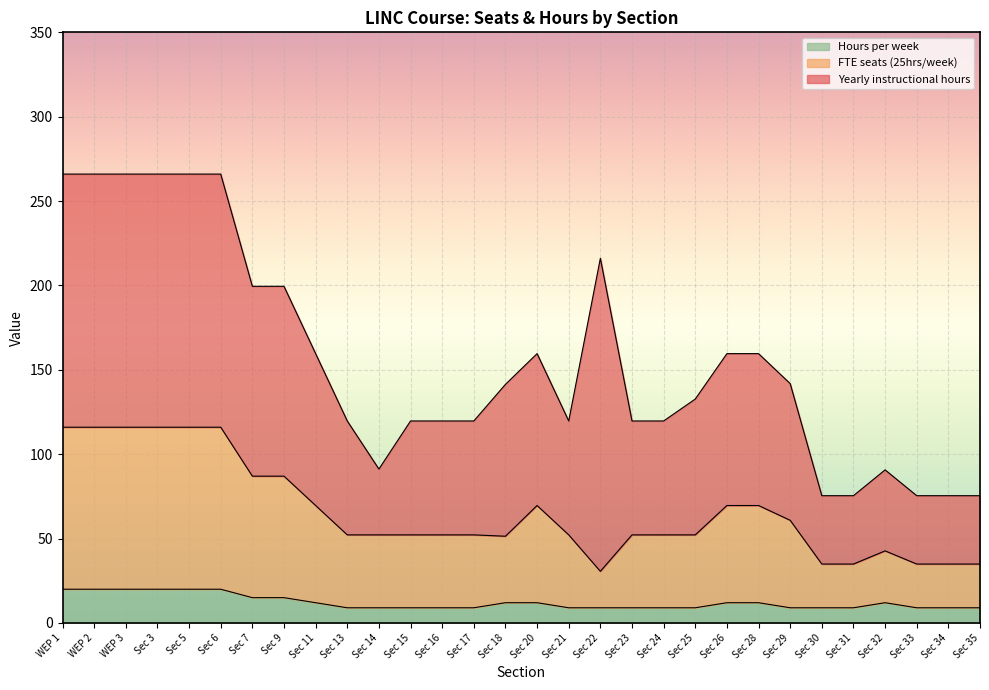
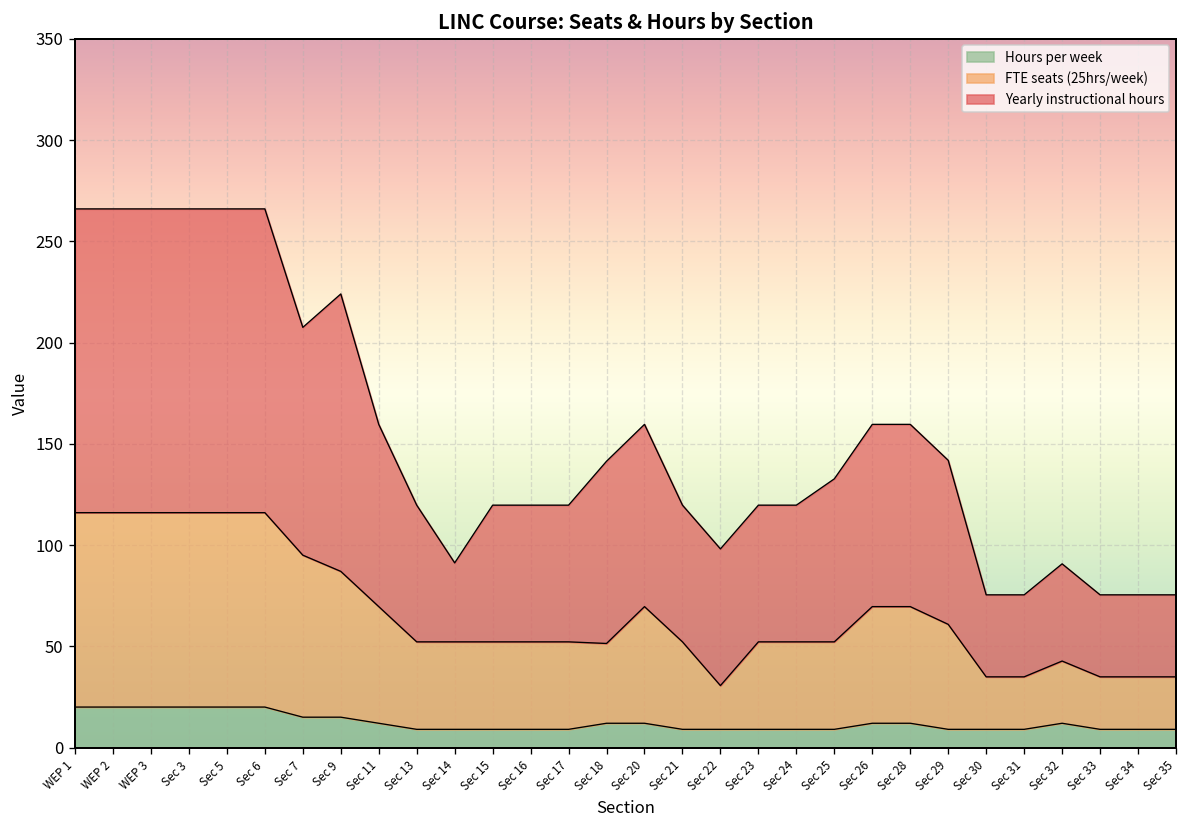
  {
    "Hours per week": {
      "WEP 1": 20,
      "WEP 2": 20,
      "WEP 3": 20,
      "Sec 3": 20,
      "Sec 5": 20,
      "Sec 6": 20,
      "Sec 7": 15,
      "Sec 9": 15,
      "Sec 11": 12,
      "Sec 13": 9,
      "Sec 14": 9,
      "Sec 15": 9,
      "Sec 16": 9,
      "Sec 17": 9,
      "Sec 18": 12,
      "Sec 20": 12,
      "Sec 21": 9,
      "Sec 22": 9,
      "Sec 23": 9,
      "Sec 24": 9,
      "Sec 25": 9,
      "Sec 26": 12,
      "Sec 28": 12,
      "Sec 29": 9,
      "Sec 30": 9,
      "Sec 31": 9,
      "Sec 32": 12,
      "Sec 33": 9,
      "Sec 34": 9,
      "Sec 35": 9
    },
    "FTE seats (25hrs/week)": {
      "WEP 1": 96,
      "WEP 2": 96,
      "WEP 3": 96,
      "Sec 3": 96,
      "Sec 5": 96,
      "Sec 6": 96,
-     "Sec 7": 72,
+     "Sec 7": 80,
      "Sec 9": 72,
      "Sec 11": 58,
      "Sec 13": 43,
      "Sec 14": 43,
      "Sec 15": 43,
      "Sec 16": 43,
      "Sec 17": 43,
      "Sec 18": 39,
      "Sec 20": 58,
      "Sec 21": 43,
      "Sec 22": 22,
      "Sec 23": 43,
      "Sec 24": 43,
      "Sec 25": 43,
      "Sec 26": 58,
      "Sec 28": 58,
      "Sec 29": 52,
      "Sec 30": 26,
      "Sec 31": 26,
      "Sec 32": 31,
      "Sec 33": 26,
      "Sec 34": 26,
      "Sec 35": 26
    },
    "Yearly instructional hours": {
      "WEP 1": 150,
      "WEP 2": 150,
      "WEP 3": 150,
      "Sec 3": 150,
      "Sec 5": 150,
      "Sec 6": 150,
      "Sec 7": 113,
-     "Sec 9": 113,
+     "Sec 9": 137,
      "Sec 11": 90,
      "Sec 13": 68,
      "Sec 14": 39,
      "Sec 15": 68,
      "Sec 16": 68,
      "Sec 17": 68,
      "Sec 18": 90,
      "Sec 20": 90,
      "Sec 21": 68,
-     "Sec 22": 186,
+     "Sec 22": 68,
      "Sec 23": 68,
      "Sec 24": 68,
      "Sec 25": 80,
      "Sec 26": 90,
      "Sec 28": 90,
      "Sec 29": 81,
      "Sec 30": 41,
      "Sec 31": 41,
      "Sec 32": 48,
      "Sec 33": 41,
      "Sec 34": 41,
      "Sec 35": 41
    }
  }
